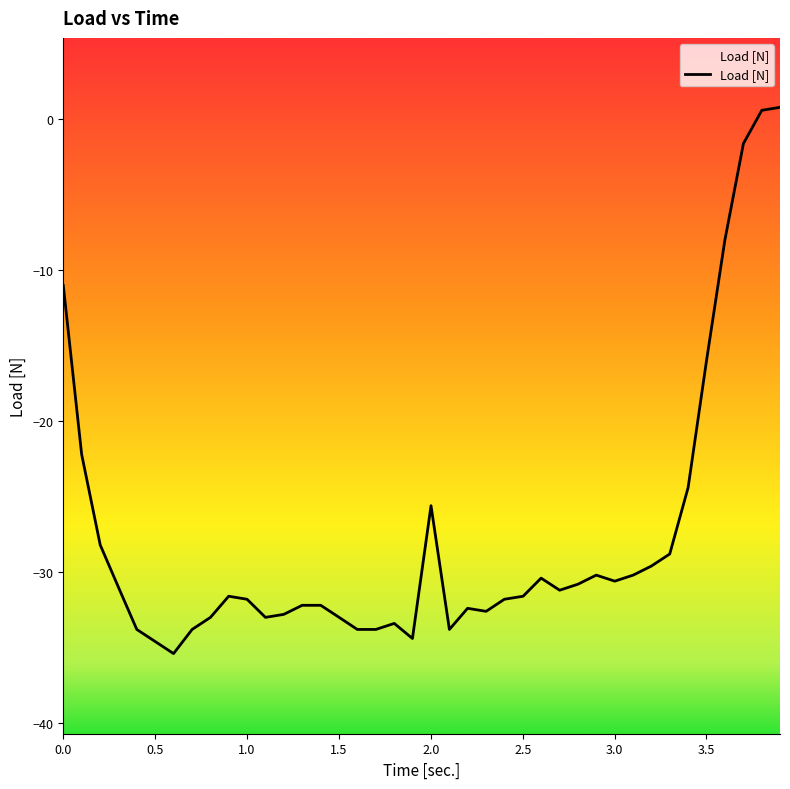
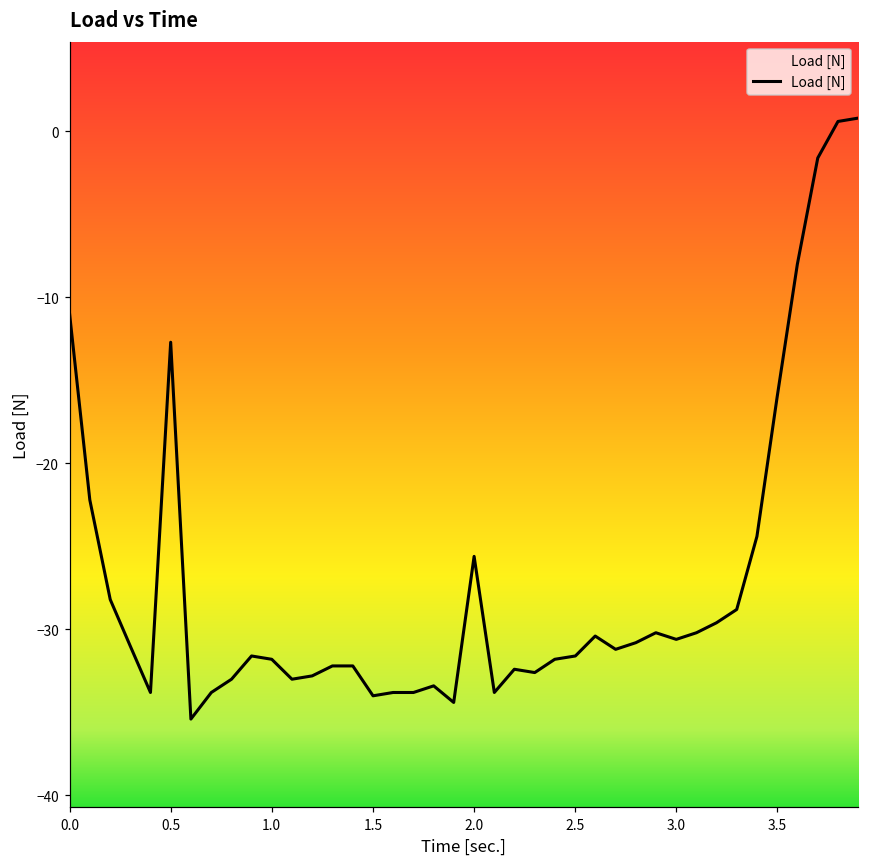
  {
    "0.0": -11.0,
-   "0.5": -34.6,
+   "0.5": -12.7,
    "1.0": -31.8,
-   "1.5": -33,
+   "1.5": -34,
    "2.0": -25.6,
    "3.0": -30.6,
    "3.5": -16.0
  }
